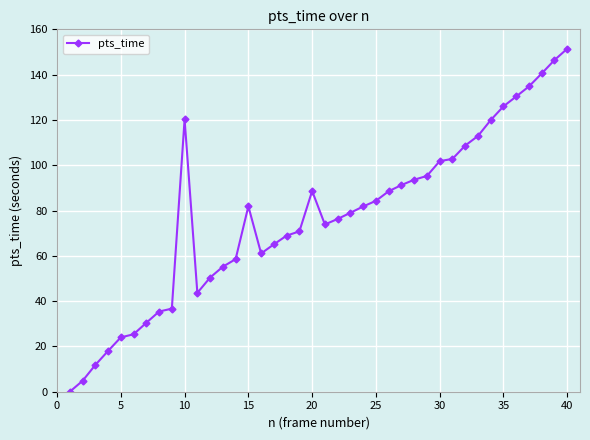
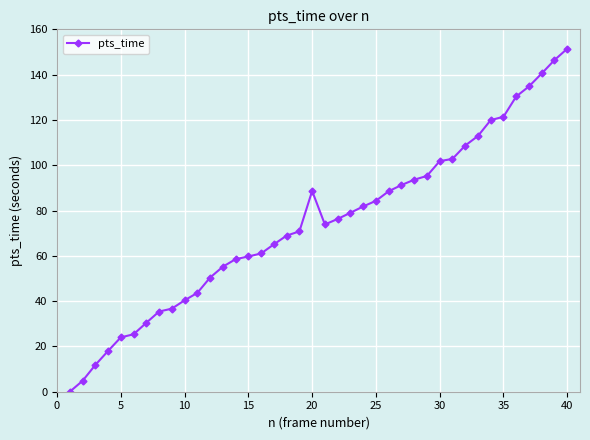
  {
    "5": 24,
-   "10": 120,
-   "15": 82,
+   "10": 40,
+   "15": 60,
    "20": 89,
    "25": 84,
    "30": 102,
-   "35": 126,
+   "35": 121,
    "40": 151
  }
